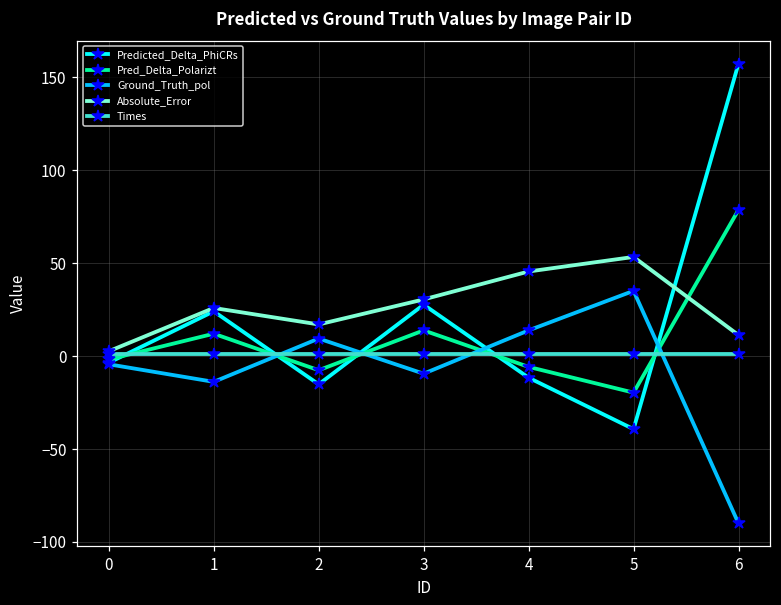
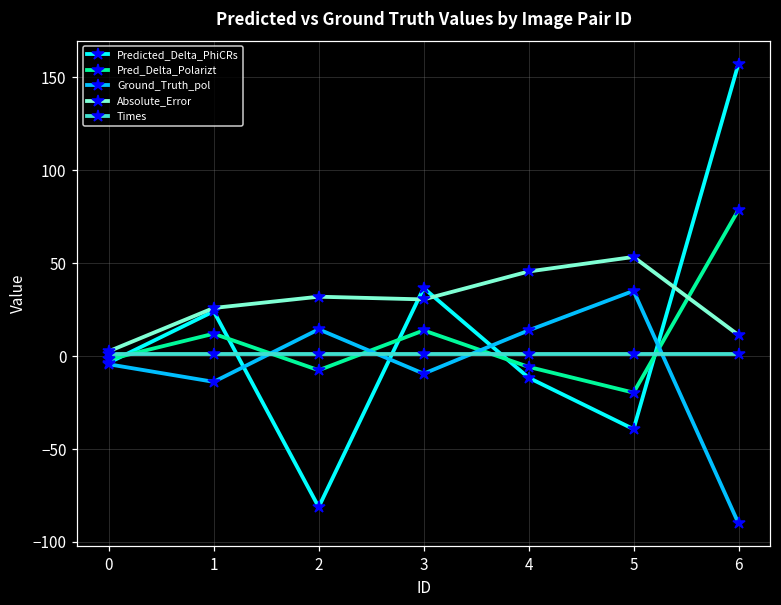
  {
    "Predicted_Delta_PhiCRs": {
      "1": 24,
-     "2": -15,
-     "3": 28,
+     "2": -81,
+     "3": 37,
      "4": -12,
      "5": -39,
      "6": 157
    },
    "Pred_Delta_Polarizt": {
      "0": -2,
      "1": 12,
      "2": -8,
      "3": 14,
      "4": -6,
      "5": -20,
      "6": 79
    },
    "Ground_Truth_pol": {
      "1": -14,
-     "2": 9,
+     "2": 14,
      "3": -9,
      "4": 14,
      "5": 35,
      "6": -90
    },
    "Absolute_Error": {
      "1": 26,
-     "2": 17,
+     "2": 32,
      "3": 31,
      "4": 46,
      "5": 53,
      "6": 11
    },
    "Times": {
      "1": 1,
      "2": 1,
      "3": 1,
      "4": 1,
      "5": 1,
      "6": 1
    }
  }
